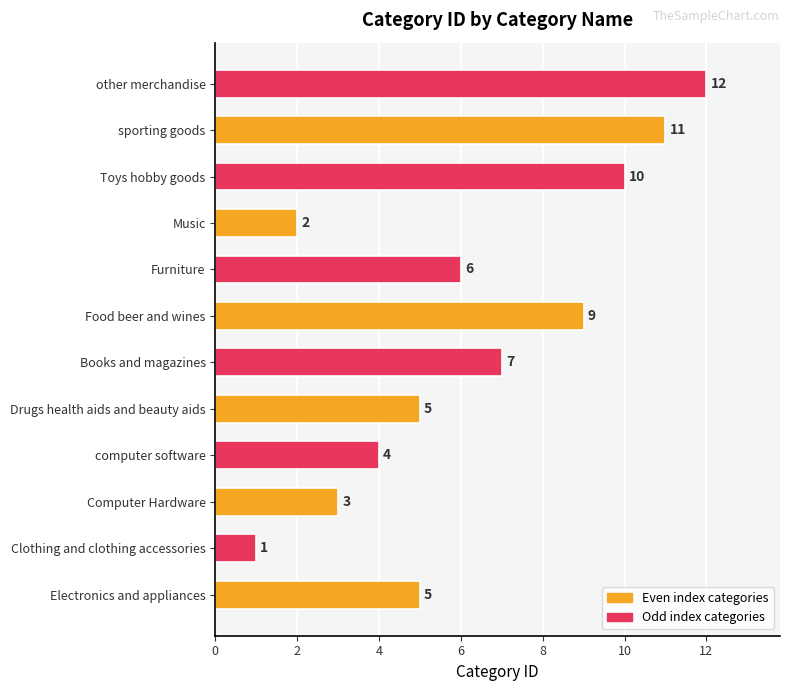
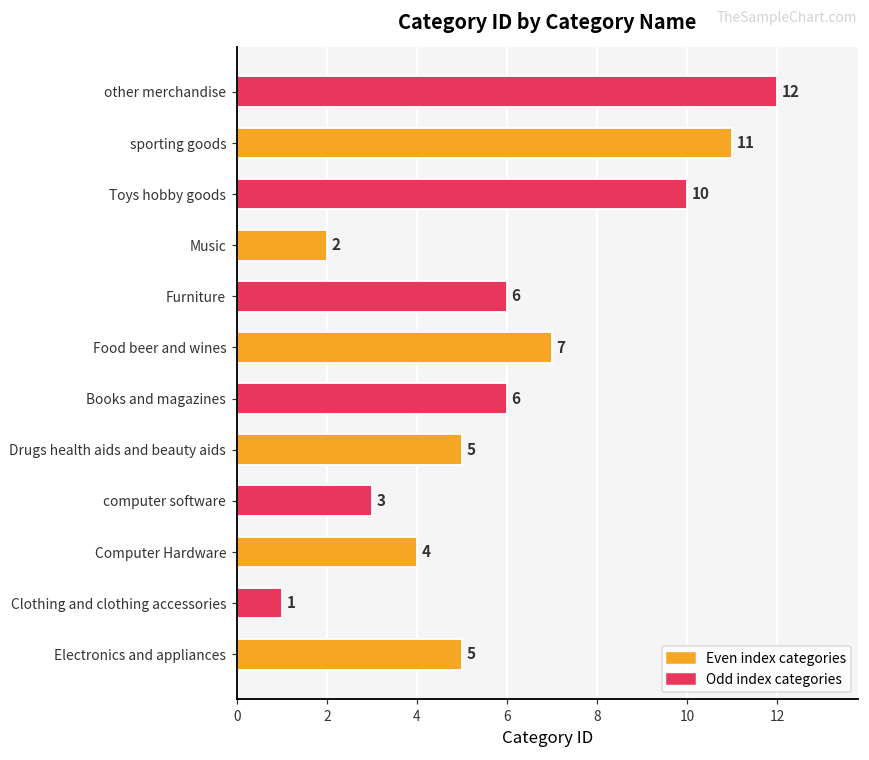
  {
    "other merchandise": 12,
    "sporting goods": 11,
    "Toys hobby goods": 10,
    "Music": 2,
    "Furniture": 6,
-   "Food beer and wines": 9,
-   "Books and magazines": 7,
+   "Food beer and wines": 7,
+   "Books and magazines": 6,
    "Drugs health aids and beauty aids": 5,
-   "computer software": 4,
-   "Computer Hardware": 3,
+   "computer software": 3,
+   "Computer Hardware": 4,
    "Clothing and clothing accessories": 1,
    "Electronics and appliances": 5
  }
